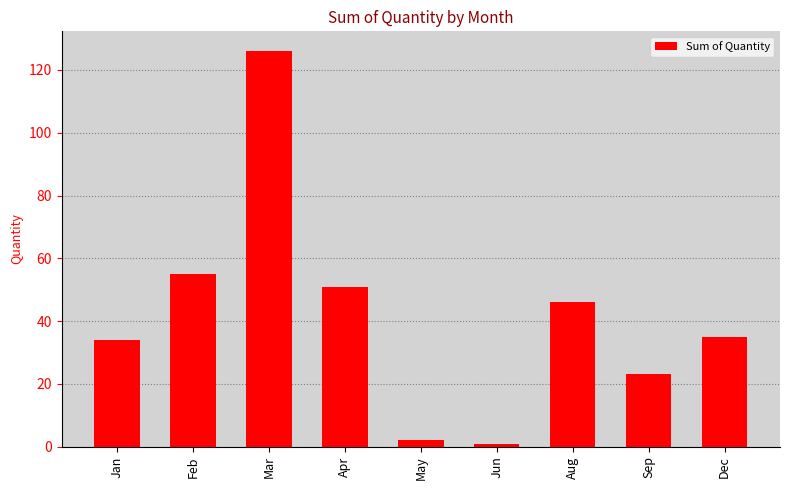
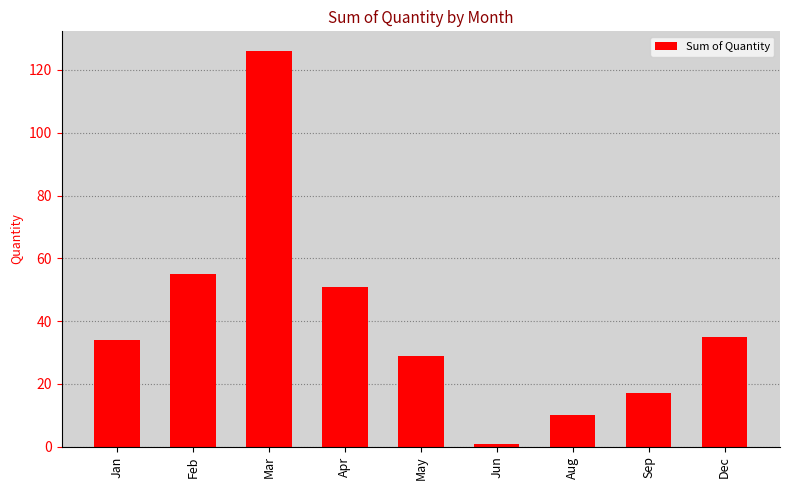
  {
    "Jan": 34,
    "Feb": 55,
    "Mar": 126,
    "Apr": 51,
-   "May": 2,
+   "May": 29,
    "Jun": 1,
-   "Aug": 46,
-   "Sep": 23,
+   "Aug": 10,
+   "Sep": 17,
    "Dec": 35
  }
